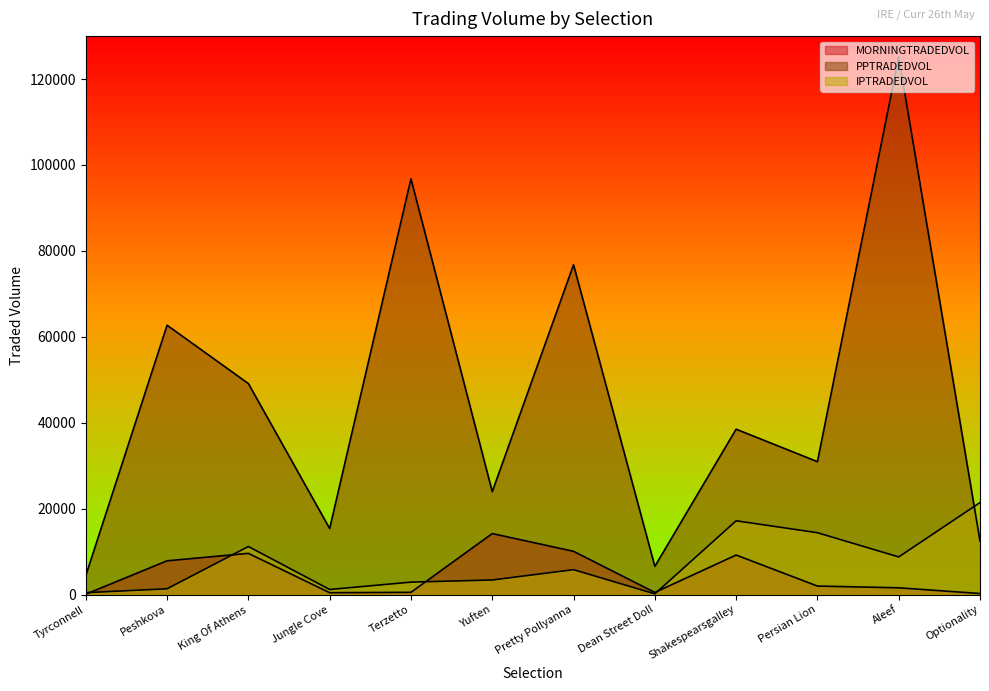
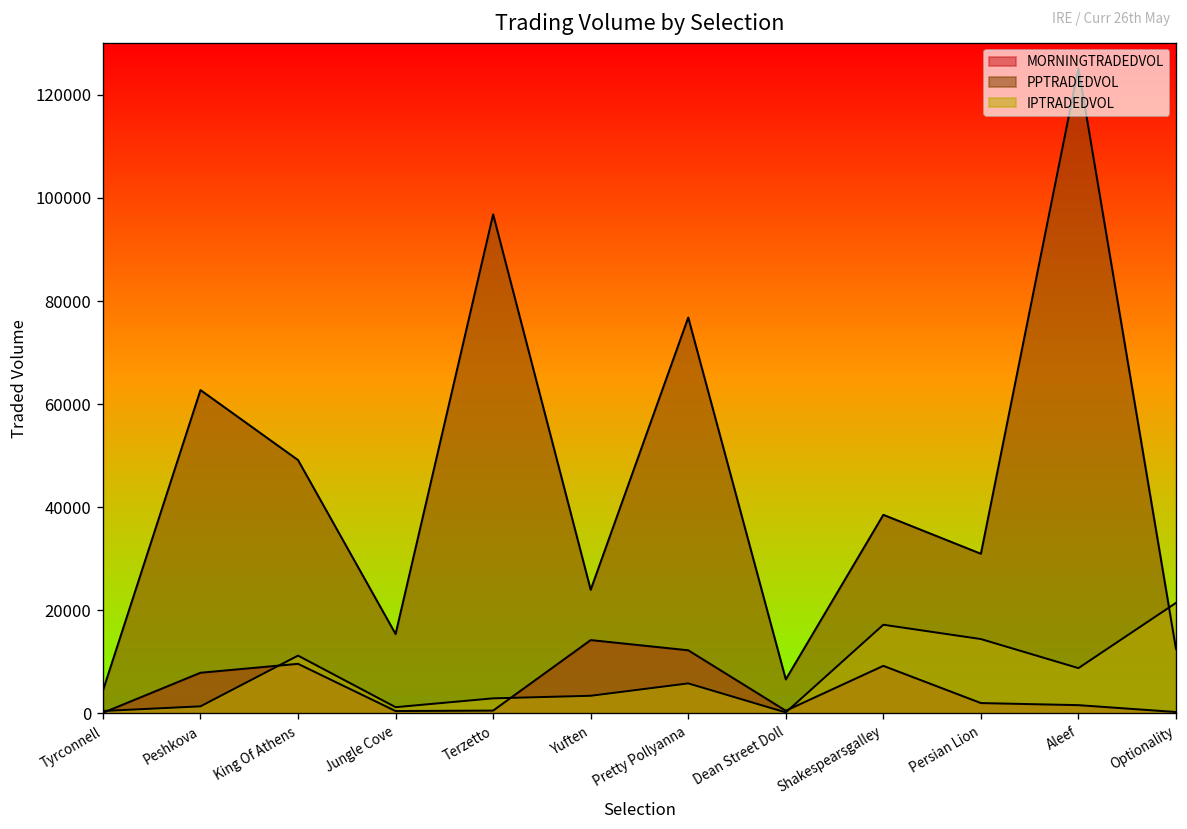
  {
    "MORNINGTRADEDVOL": {
      "Peshkova": 8000,
      "King Of Athens": 10000,
      "Jungle Cove": 0,
      "Terzetto": 1000,
      "Yuften": 14000,
-     "Pretty Pollyanna": 10000,
+     "Pretty Pollyanna": 12000,
      "Shakespearsgalley": 9000,
      "Persian Lion": 2000,
      "Aleef": 2000,
      "Optionality": 0
    },
    "PPTRADEDVOL": {
      "Tyrconnell": 4000,
      "Peshkova": 63000,
      "King Of Athens": 49000,
      "Jungle Cove": 15000,
      "Terzetto": 97000,
      "Yuften": 24000,
      "Pretty Pollyanna": 77000,
      "Dean Street Doll": 7000,
      "Shakespearsgalley": 38000,
      "Persian Lion": 31000,
      "Optionality": 12000
    },
    "IPTRADEDVOL": {
      "Peshkova": 1000,
      "King Of Athens": 11000,
      "Jungle Cove": 1000,
      "Terzetto": 3000,
      "Yuften": 3000,
      "Pretty Pollyanna": 6000,
      "Shakespearsgalley": 17000,
      "Persian Lion": 14000,
      "Aleef": 9000,
      "Optionality": 21000
    }
  }
